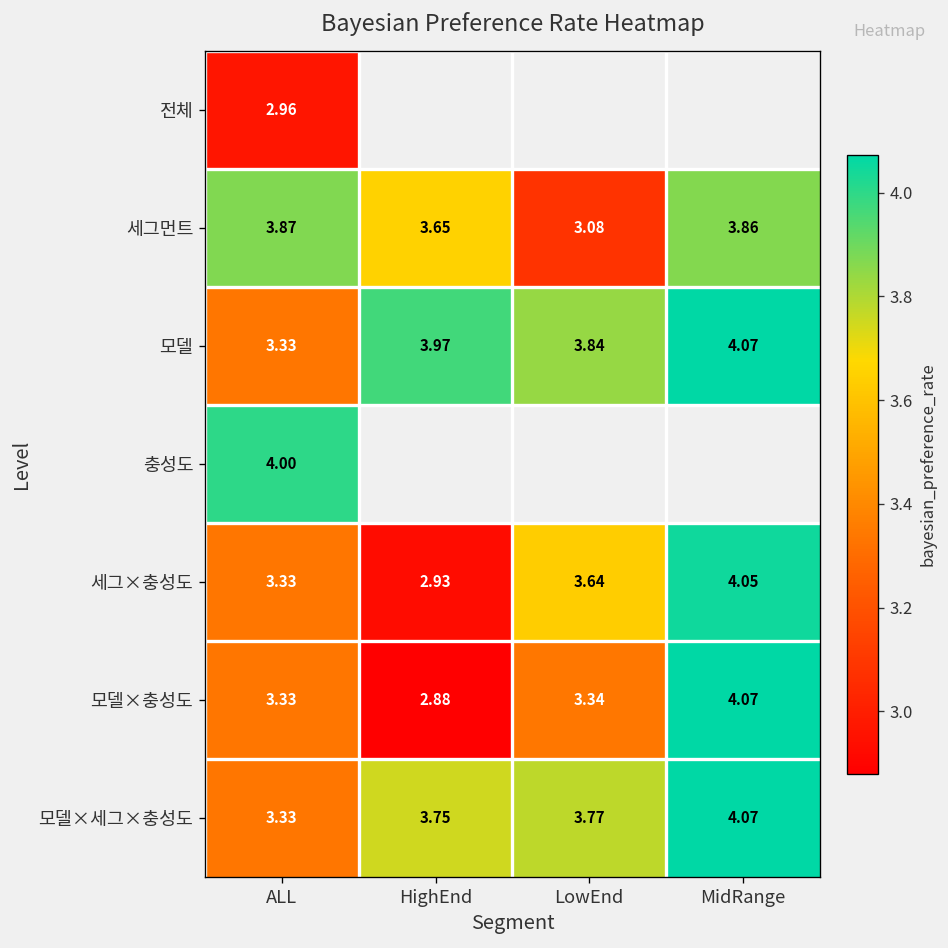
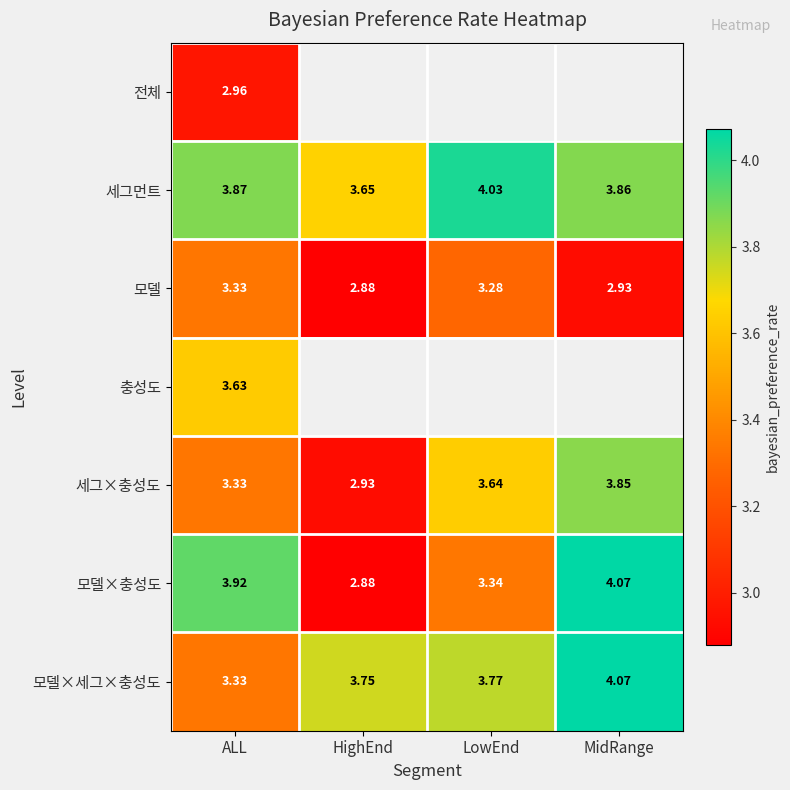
  {
    "전체": {
      "ALL": 2.96
    },
    "세그먼트": {
      "ALL": 3.87,
      "HighEnd": 3.65,
-     "LowEnd": 3.08,
+     "LowEnd": 4.03,
      "MidRange": 3.86
    },
    "모델": {
      "ALL": 3.33,
-     "HighEnd": 3.97,
-     "LowEnd": 3.84,
-     "MidRange": 4.07
+     "HighEnd": 2.88,
+     "LowEnd": 3.28,
+     "MidRange": 2.93
    },
    "충성도": {
-     "ALL": 4.00
+     "ALL": 3.63
    },
    "세그×충성도": {
      "ALL": 3.33,
      "HighEnd": 2.93,
      "LowEnd": 3.64,
-     "MidRange": 4.05
+     "MidRange": 3.85
    },
    "모델×충성도": {
-     "ALL": 3.33,
+     "ALL": 3.92,
      "HighEnd": 2.88,
      "LowEnd": 3.34,
      "MidRange": 4.07
    },
    "모델×세그×충성도": {
      "ALL": 3.33,
      "HighEnd": 3.75,
      "LowEnd": 3.77,
      "MidRange": 4.07
    }
  }
